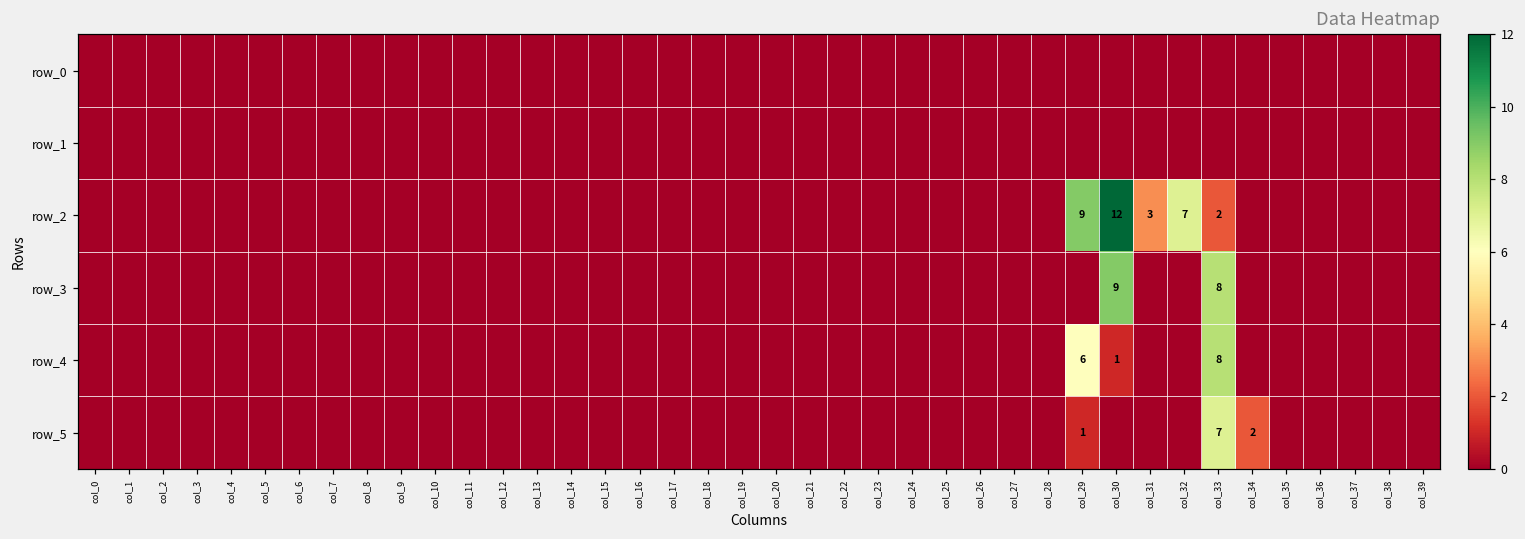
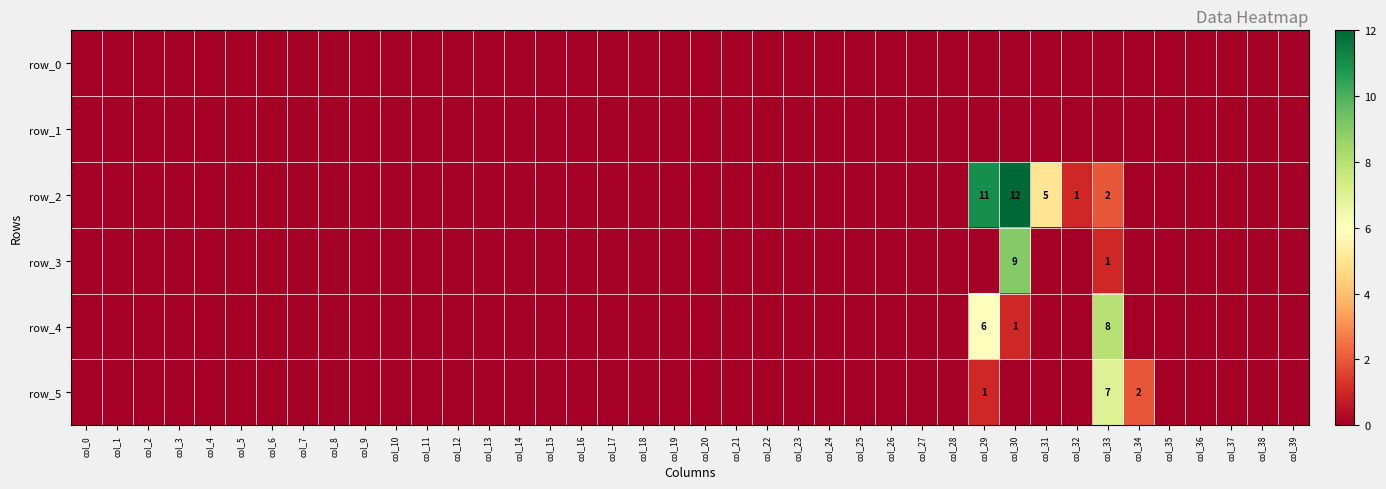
  {
    "row_2": {
-     "col_29": 9,
+     "col_29": 11,
      "col_30": 12,
-     "col_31": 3,
-     "col_32": 7,
+     "col_31": 5,
+     "col_32": 1,
      "col_33": 2
    },
    "row_3": {
      "col_30": 9,
-     "col_33": 8
+     "col_33": 1
    },
    "row_4": {
      "col_29": 6,
      "col_30": 1,
      "col_33": 8
    },
    "row_5": {
      "col_29": 1,
      "col_33": 7,
      "col_34": 2
    }
  }
